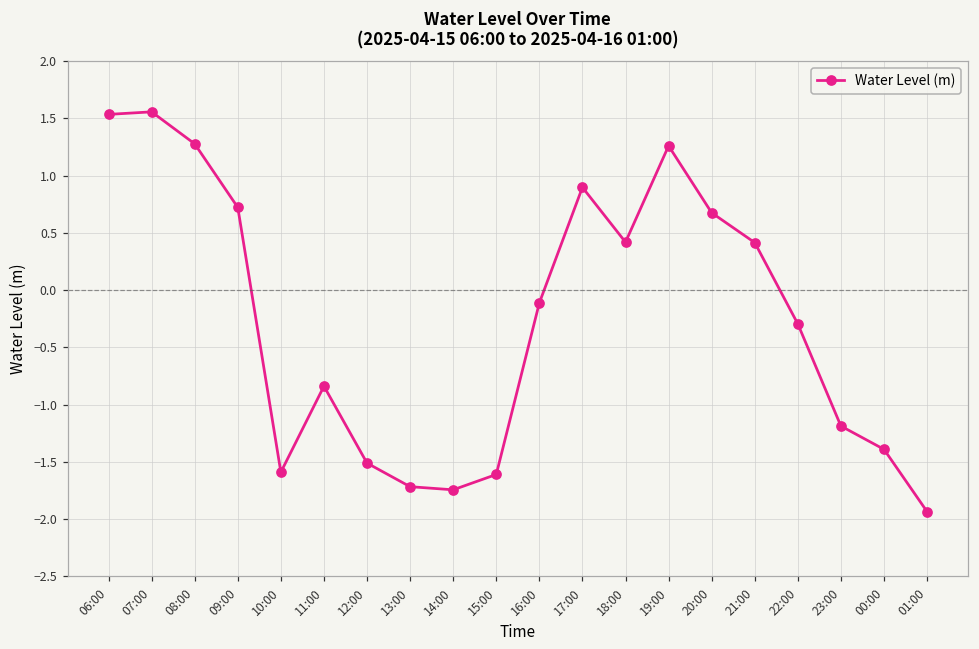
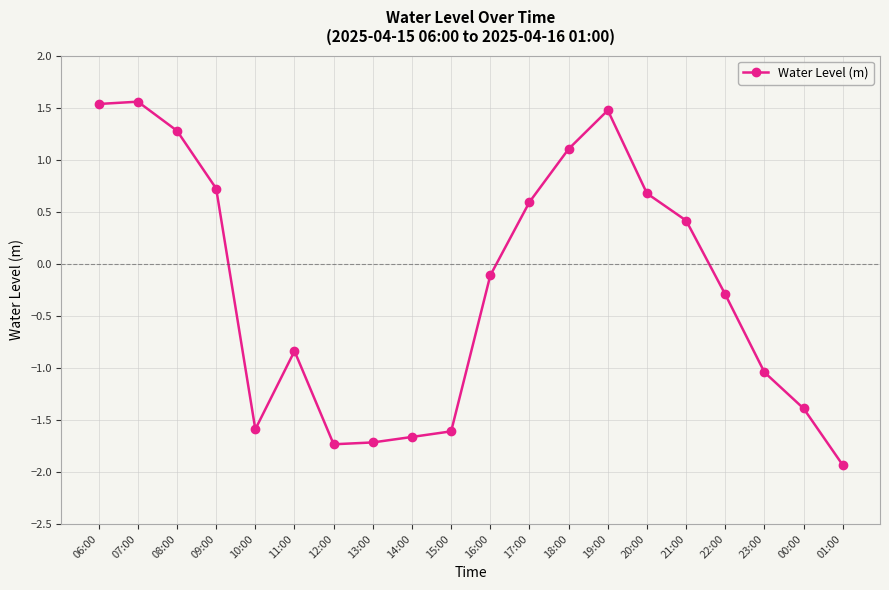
  {
    "06:00": 1.53,
    "07:00": 1.56,
    "08:00": 1.28,
    "09:00": 0.72,
    "10:00": -1.59,
    "11:00": -0.84,
-   "12:00": -1.51,
+   "12:00": -1.73,
    "13:00": -1.72,
-   "14:00": -1.74,
+   "14:00": -1.66,
    "15:00": -1.61,
    "16:00": -0.11,
-   "17:00": 0.90,
-   "18:00": 0.42,
-   "19:00": 1.26,
+   "17:00": 0.59,
+   "18:00": 1.10,
+   "19:00": 1.47,
    "20:00": 0.68,
    "21:00": 0.41,
    "22:00": -0.30,
-   "23:00": -1.19,
+   "23:00": -1.04,
    "00:00": -1.39,
    "01:00": -1.93
  }
